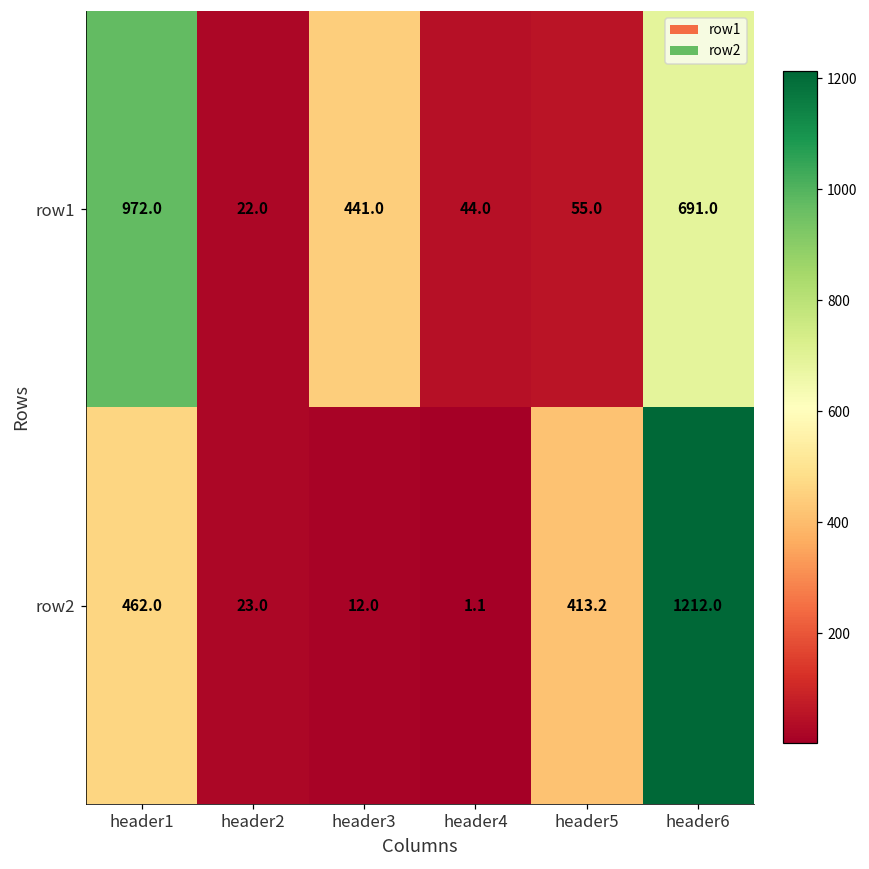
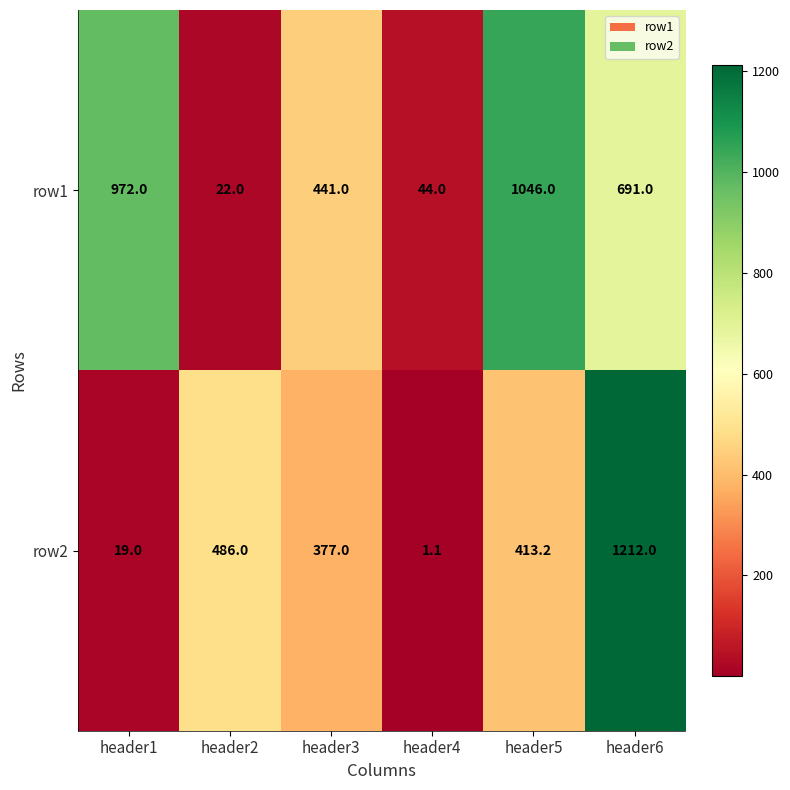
  {
    "row1": {
      "header1": 972.0,
      "header2": 22.0,
      "header3": 441.0,
      "header4": 44.0,
-     "header5": 55.0,
+     "header5": 1046.0,
      "header6": 691.0
    },
    "row2": {
-     "header1": 462.0,
-     "header2": 23.0,
-     "header3": 12.0,
+     "header1": 19.0,
+     "header2": 486.0,
+     "header3": 377.0,
      "header4": 1.1,
      "header5": 413.2,
      "header6": 1212.0
    }
  }
